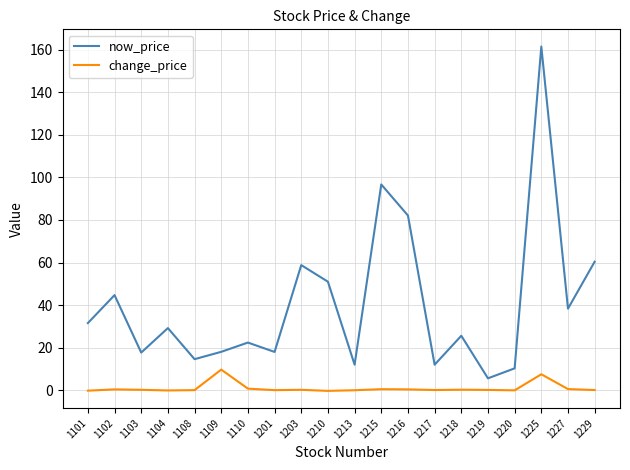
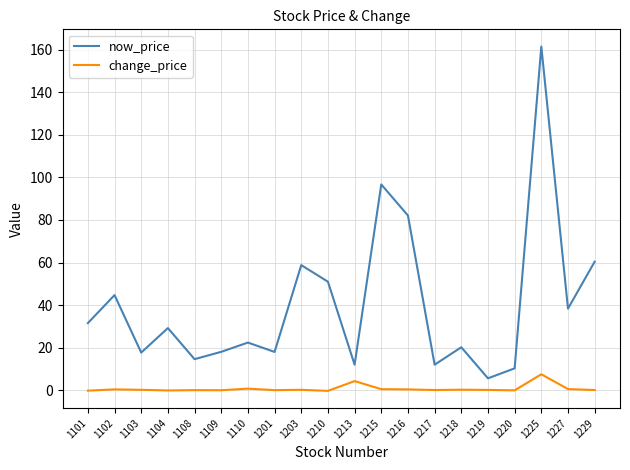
  {
    "now_price": {
      "1101": 32,
      "1102": 45,
      "1103": 18,
      "1104": 29,
      "1108": 15,
      "1109": 18,
      "1110": 22,
      "1201": 18,
      "1203": 59,
      "1210": 51,
      "1213": 12,
      "1215": 97,
      "1216": 82,
      "1217": 12,
-     "1218": 26,
+     "1218": 20,
      "1219": 6,
      "1220": 10,
      "1225": 162,
      "1227": 38,
      "1229": 60
    },
    "change_price": {
      "1101": 0,
      "1102": 0,
      "1103": 0,
      "1104": 0,
      "1108": 0,
-     "1109": 10,
+     "1109": 0,
      "1110": 1,
      "1201": 0,
      "1203": 0,
      "1210": 0,
-     "1213": 0,
+     "1213": 4,
      "1215": 1,
      "1216": 0,
      "1217": 0,
      "1218": 0,
      "1219": 0,
      "1220": 0,
      "1225": 8,
      "1227": 1,
      "1229": 0
    }
  }
